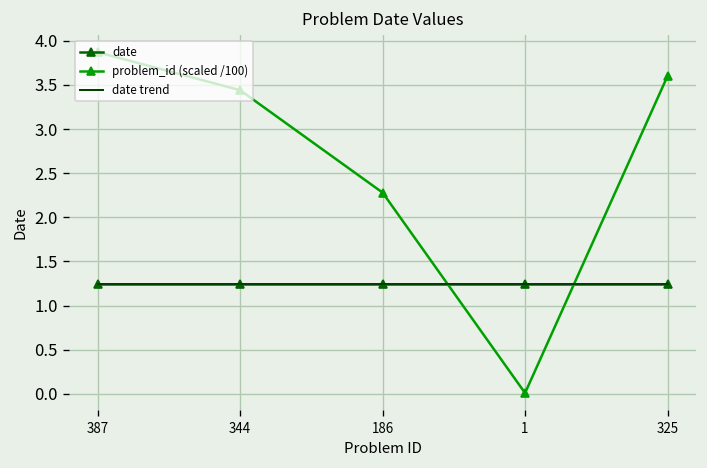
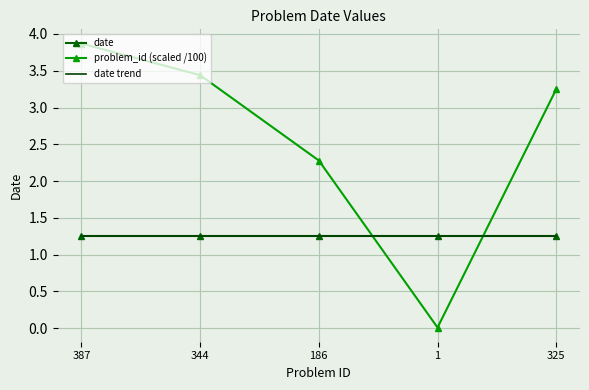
  {
    "date trend": {
      "387": 1.3,
      "344": 1.3,
      "186": 1.3
    },
    "problem_id (scaled /100)": {
      "186": 2.3,
      "1": 0.0,
-     "325": 3.6
+     "325": 3.3
    }
  }
